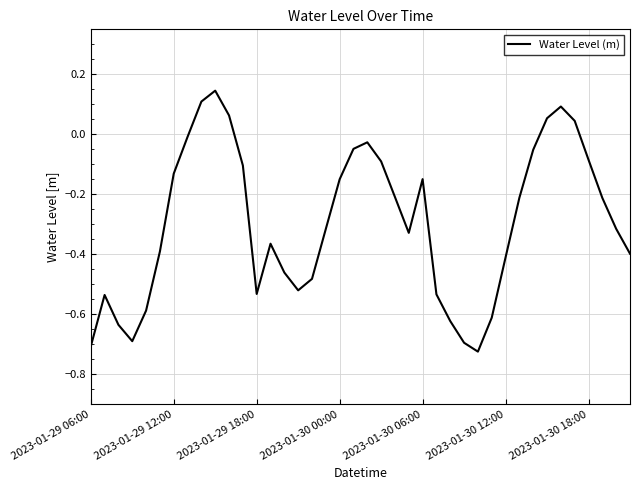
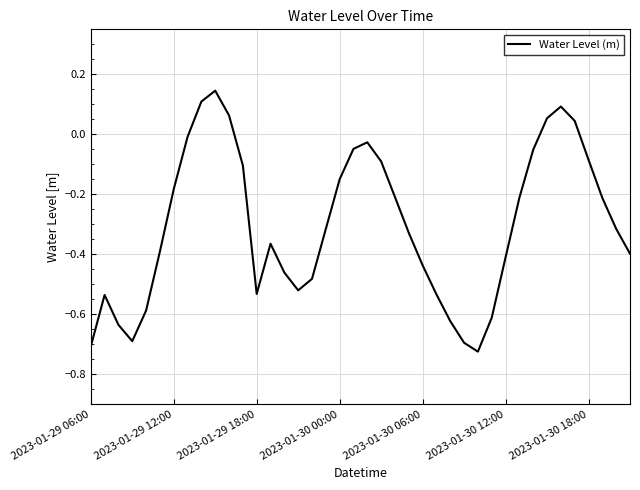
  {
    "2023-01-29 06:00": -0.71,
-   "2023-01-29 12:00": -0.13,
+   "2023-01-29 12:00": -0.18,
    "2023-01-29 18:00": -0.53,
    "2023-01-30 00:00": -0.15,
-   "2023-01-30 06:00": -0.15,
+   "2023-01-30 06:00": -0.44,
    "2023-01-30 12:00": -0.41,
    "2023-01-30 18:00": -0.08
  }
